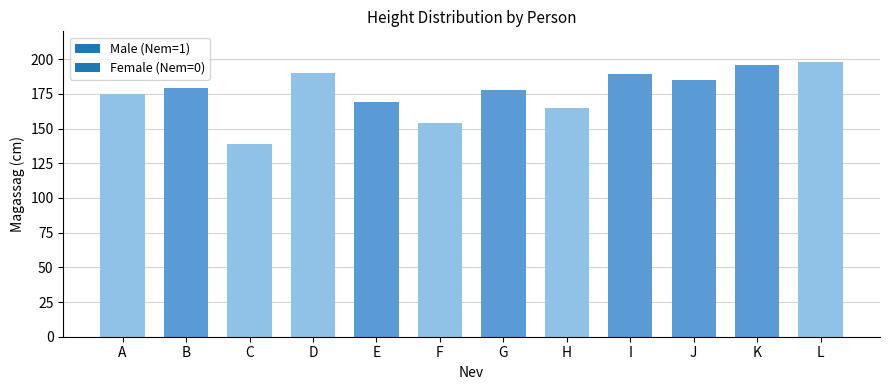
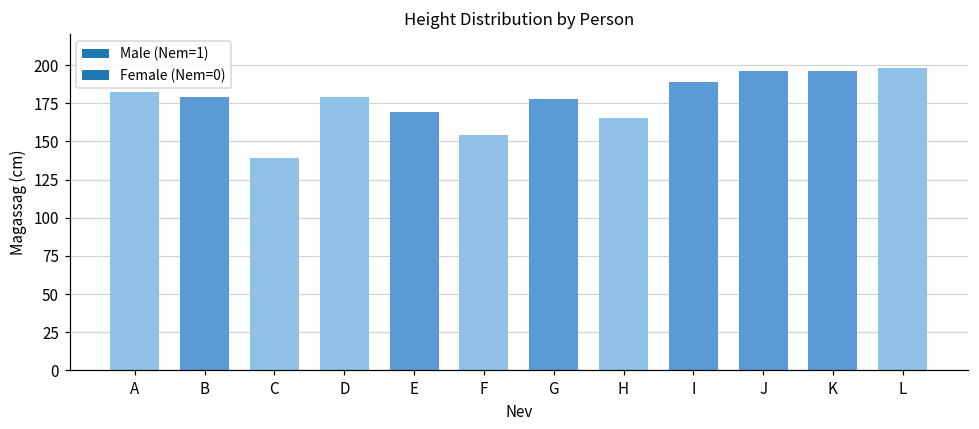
  {
-   "A": 175,
+   "A": 182,
    "B": 179,
    "C": 139,
-   "D": 190,
+   "D": 179,
    "E": 169,
    "F": 154,
    "G": 178,
    "H": 165,
    "I": 189,
-   "J": 185,
+   "J": 196,
    "K": 196,
    "L": 198
  }
